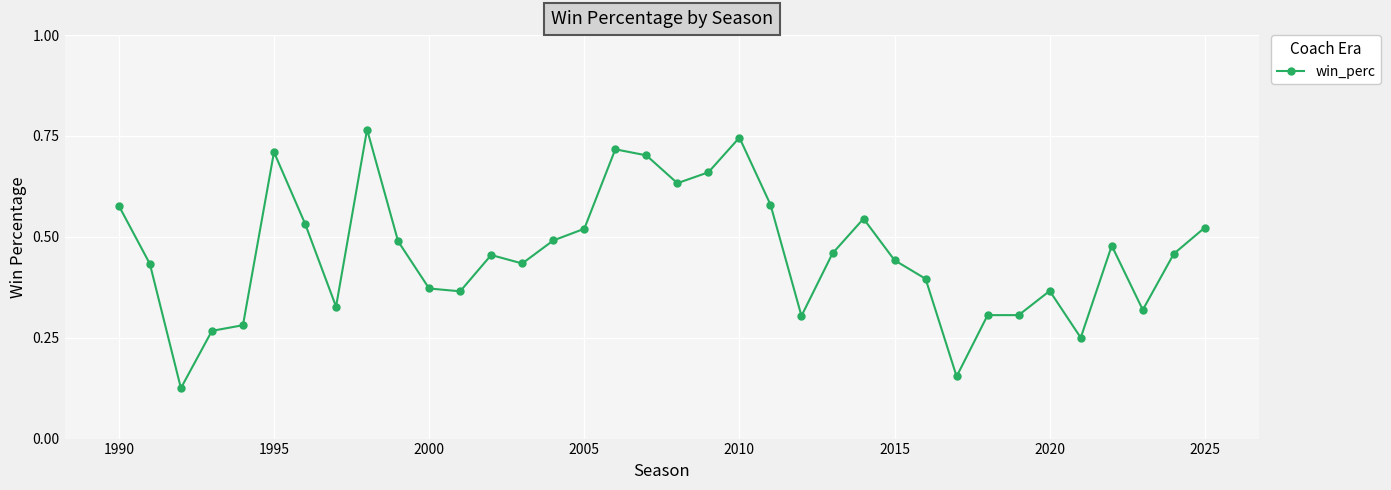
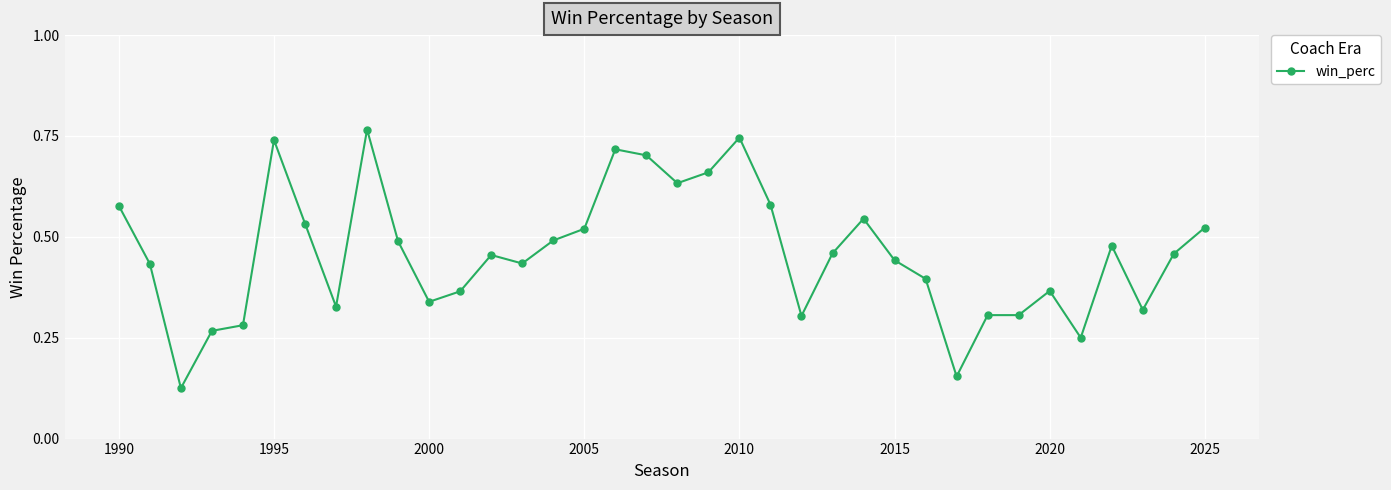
  {
    "1990": 0.58,
-   "1995": 0.71,
-   "2000": 0.37,
+   "1995": 0.74,
+   "2000": 0.34,
    "2005": 0.52,
    "2010": 0.75,
    "2015": 0.44,
    "2020": 0.37,
    "2025": 0.52
  }
